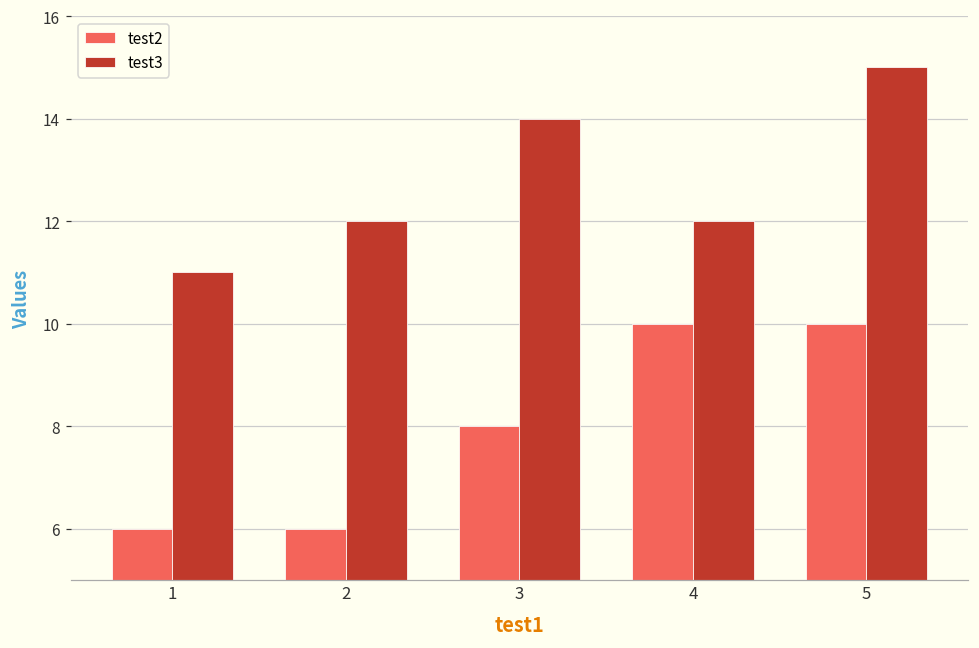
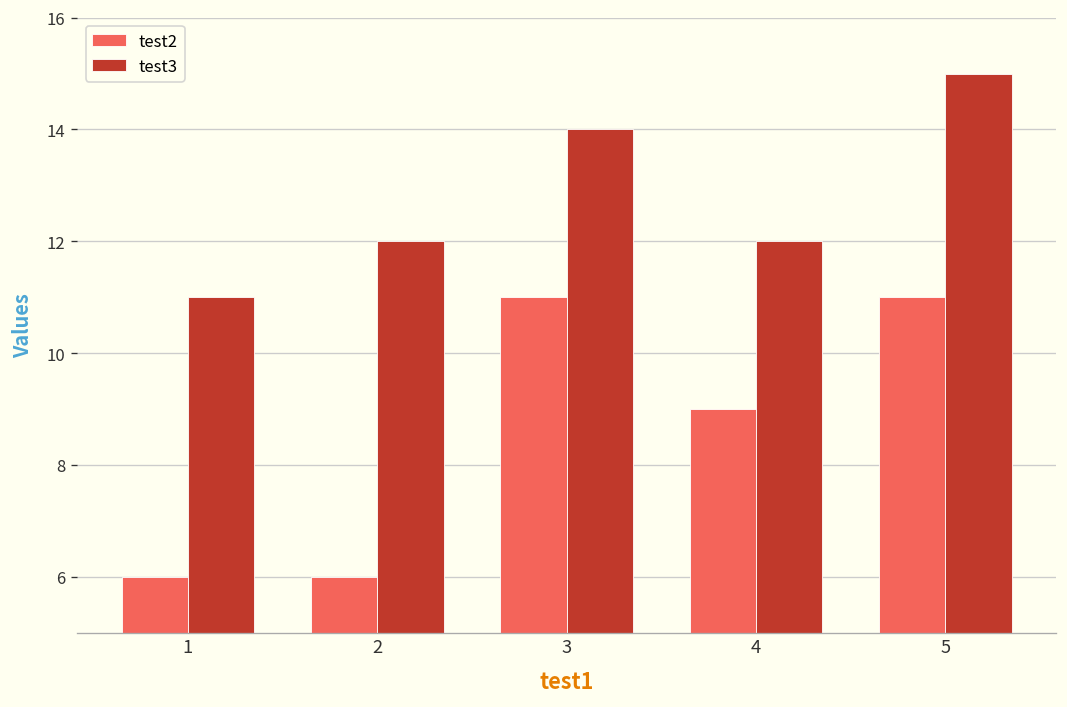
  {
    "test2": {
      "1": 6,
      "2": 6,
-     "3": 8,
-     "4": 10,
-     "5": 10
+     "3": 11,
+     "4": 9,
+     "5": 11
    },
    "test3": {
      "1": 11,
      "2": 12,
      "3": 14,
      "4": 12,
      "5": 15
    }
  }
